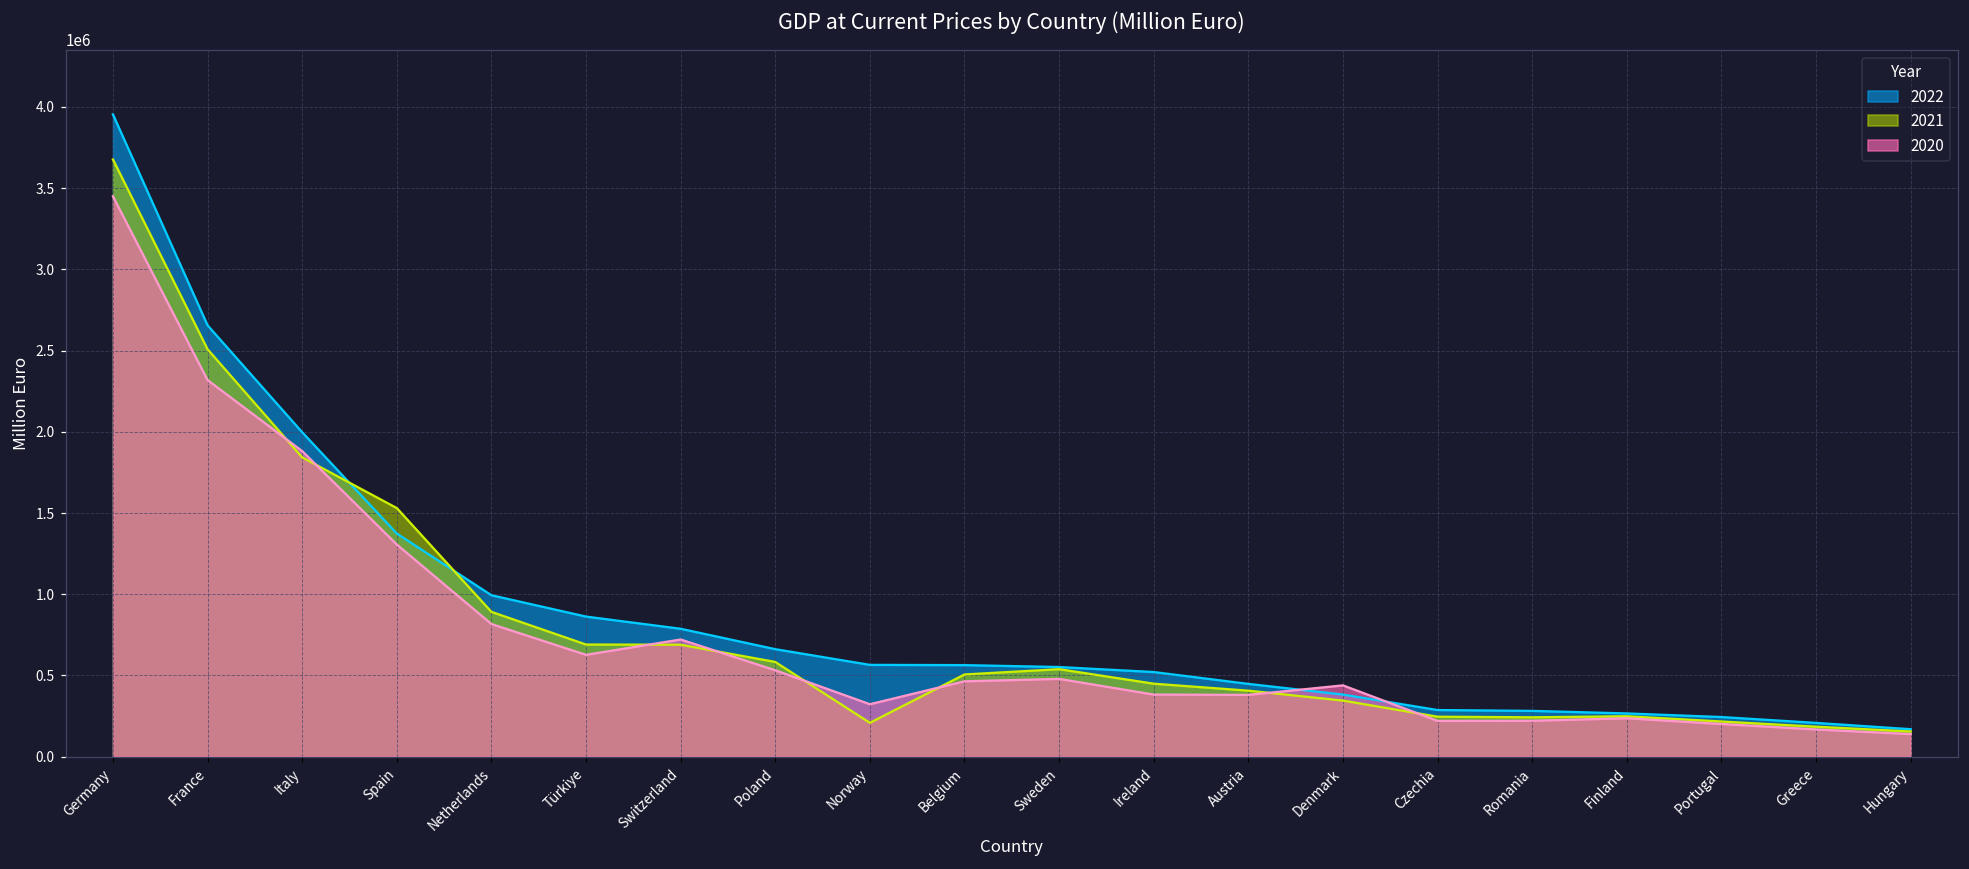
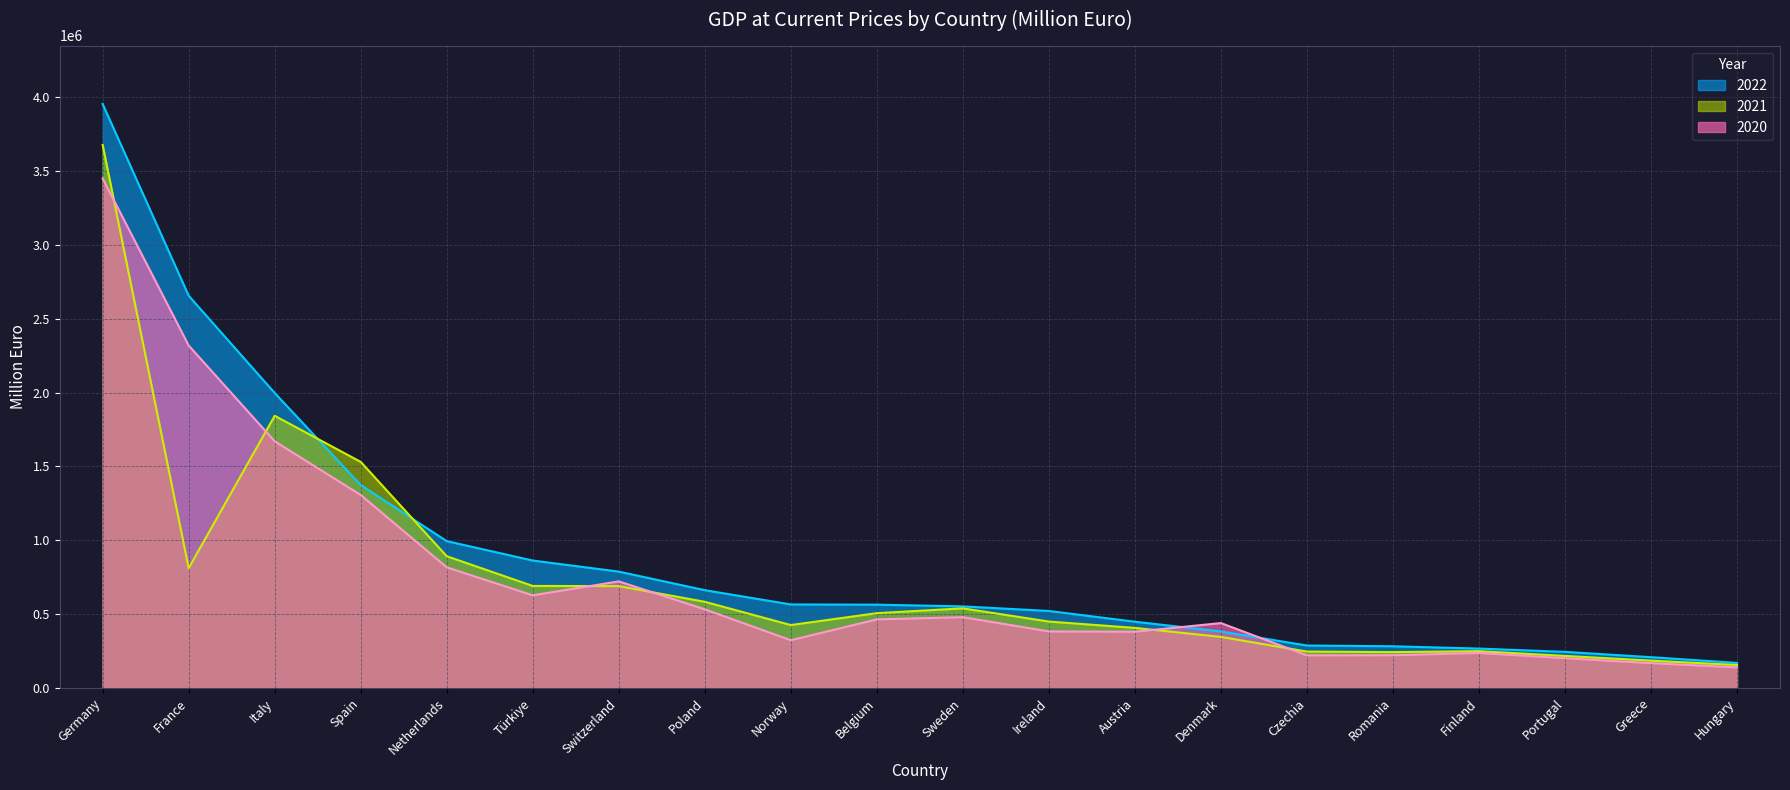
  {
    "2022": {
      "Germany": 3950000,
      "France": 2660000,
      "Italy": 2000000,
      "Spain": 1370000,
      "Netherlands": 990000,
      "Türkiye": 860000,
      "Switzerland": 790000,
      "Poland": 660000,
      "Norway": 570000,
      "Belgium": 560000,
      "Ireland": 520000,
      "Austria": 450000,
      "Denmark": 380000,
      "Czechia": 290000,
      "Romania": 280000,
      "Portugal": 240000,
      "Greece": 210000
    },
    "2021": {
      "Germany": 3680000,
-     "France": 2510000,
+     "France": 810000,
      "Italy": 1840000,
      "Spain": 1530000,
      "Netherlands": 890000,
      "Türkiye": 690000,
      "Switzerland": 690000,
      "Poland": 580000,
-     "Norway": 210000,
+     "Norway": 430000,
      "Belgium": 510000,
      "Ireland": 450000,
      "Austria": 410000,
      "Denmark": 350000,
      "Czechia": 250000,
      "Romania": 240000
    },
    "2020": {
      "Germany": 3450000,
      "France": 2320000,
-     "Italy": 1880000,
+     "Italy": 1670000,
      "Spain": 1310000,
      "Netherlands": 820000,
      "Türkiye": 630000,
      "Switzerland": 720000,
      "Poland": 530000,
      "Norway": 320000,
      "Belgium": 460000,
      "Sweden": 480000,
      "Ireland": 380000,
      "Austria": 380000,
      "Denmark": 440000,
      "Czechia": 220000,
      "Romania": 220000
    }
  }
